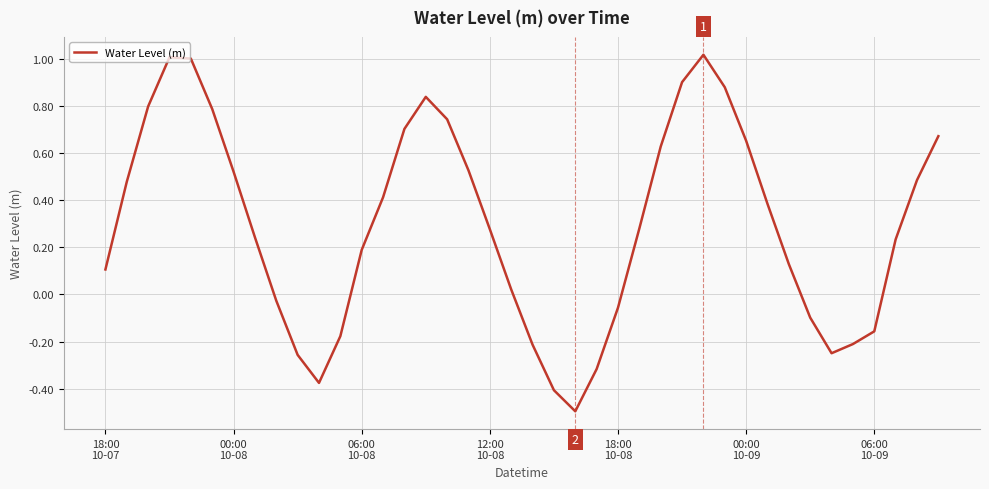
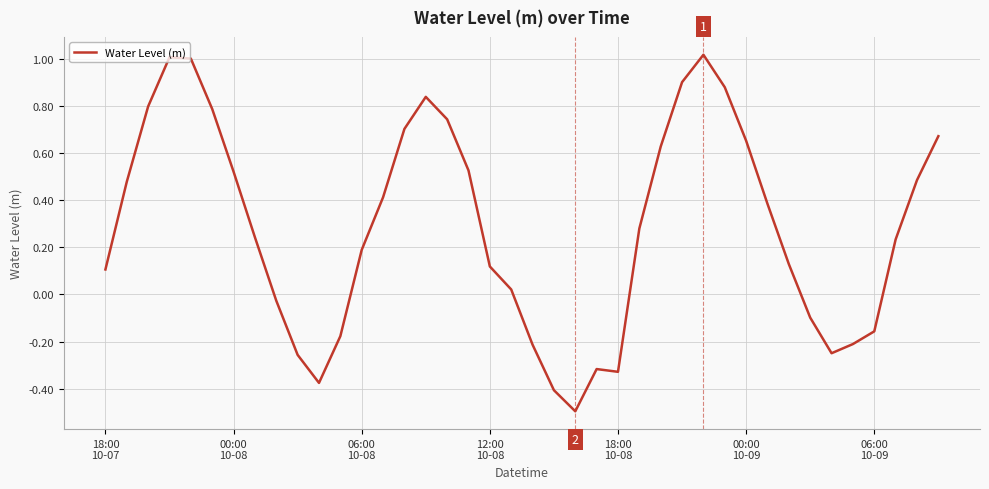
  {
    "18:00 10-07": 0.11,
    "00:00 10-08": 0.52,
    "06:00 10-08": 0.19,
-   "12:00 10-08": 0.28,
-   "18:00 10-08": -0.06,
+   "12:00 10-08": 0.12,
+   "18:00 10-08": -0.33,
    "00:00 10-09": 0.65,
    "06:00 10-09": -0.16
  }
